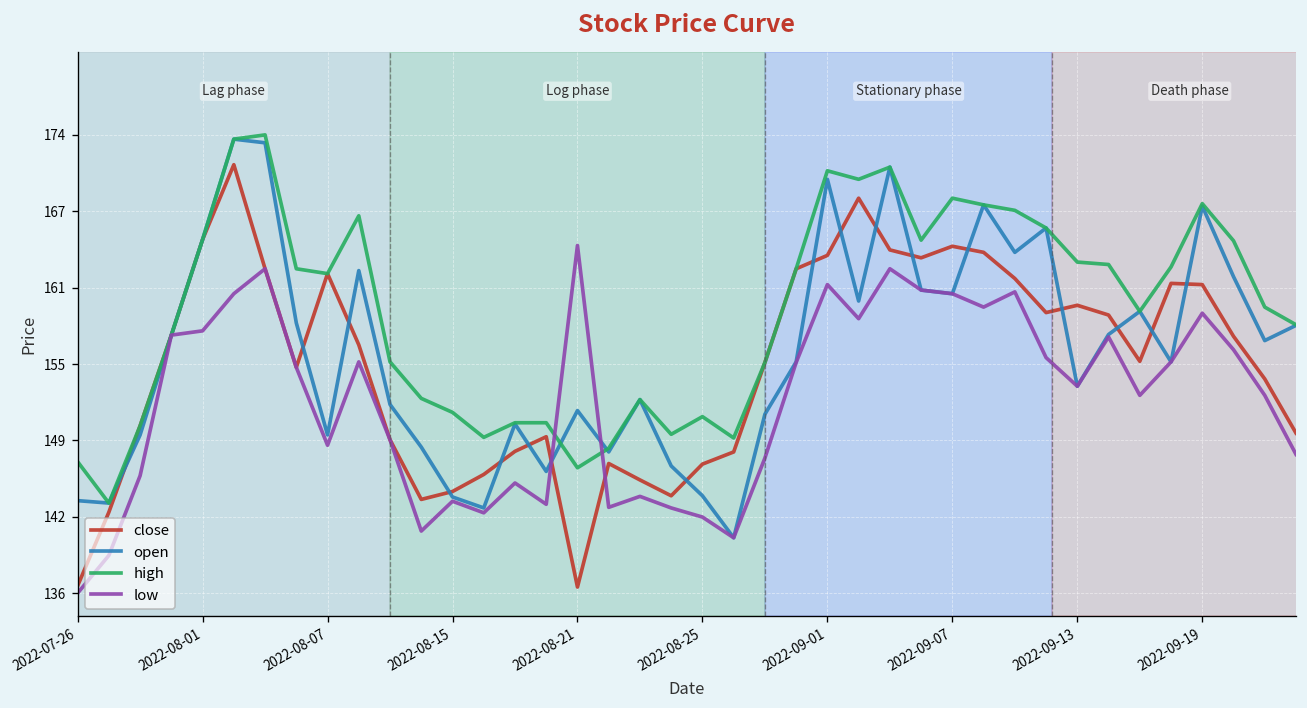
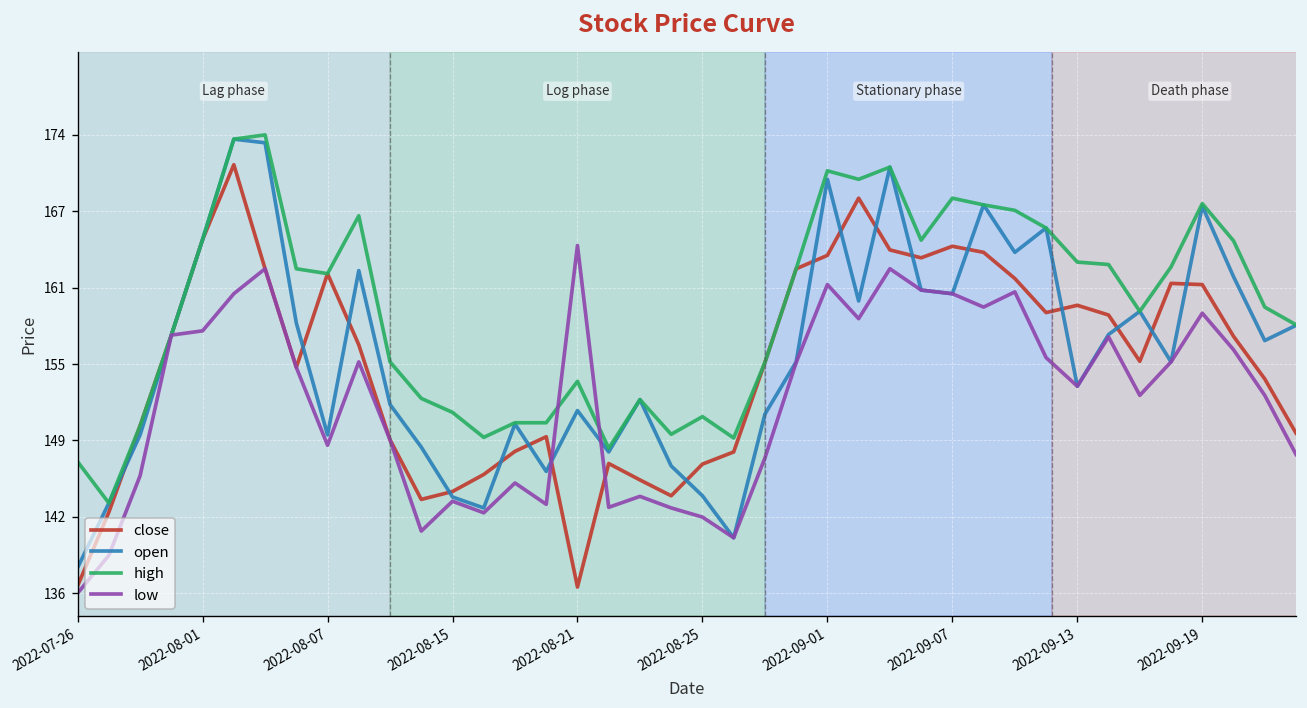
  {
    "close": {
      "2022-07-26": 136.6,
      "2022-08-15": 144.4,
      "2022-08-21": 136.5,
      "2022-08-25": 146.6,
      "2022-09-01": 163.8,
      "2022-09-07": 164.5,
      "2022-09-13": 159.7,
      "2022-09-19": 161.4
    },
    "open": {
-     "2022-07-26": 143.6,
+     "2022-07-26": 138.1,
      "2022-08-07": 149.0,
      "2022-08-15": 143.9,
      "2022-08-21": 151.0,
      "2022-08-25": 144.0,
      "2022-09-01": 170.0
    },
    "high": {
      "2022-07-26": 146.8,
      "2022-08-15": 150.9,
-     "2022-08-21": 146.3,
+     "2022-08-21": 153.4,
      "2022-08-25": 150.5,
      "2022-09-01": 170.7,
      "2022-09-07": 168.5,
      "2022-09-13": 163.2
    },
    "low": {
      "2022-07-26": 136.0,
      "2022-08-01": 157.6,
      "2022-08-07": 148.2,
      "2022-08-15": 143.6,
      "2022-08-21": 164.6,
      "2022-08-25": 142.3,
      "2022-09-01": 161.4,
      "2022-09-19": 159.0
    }
  }
